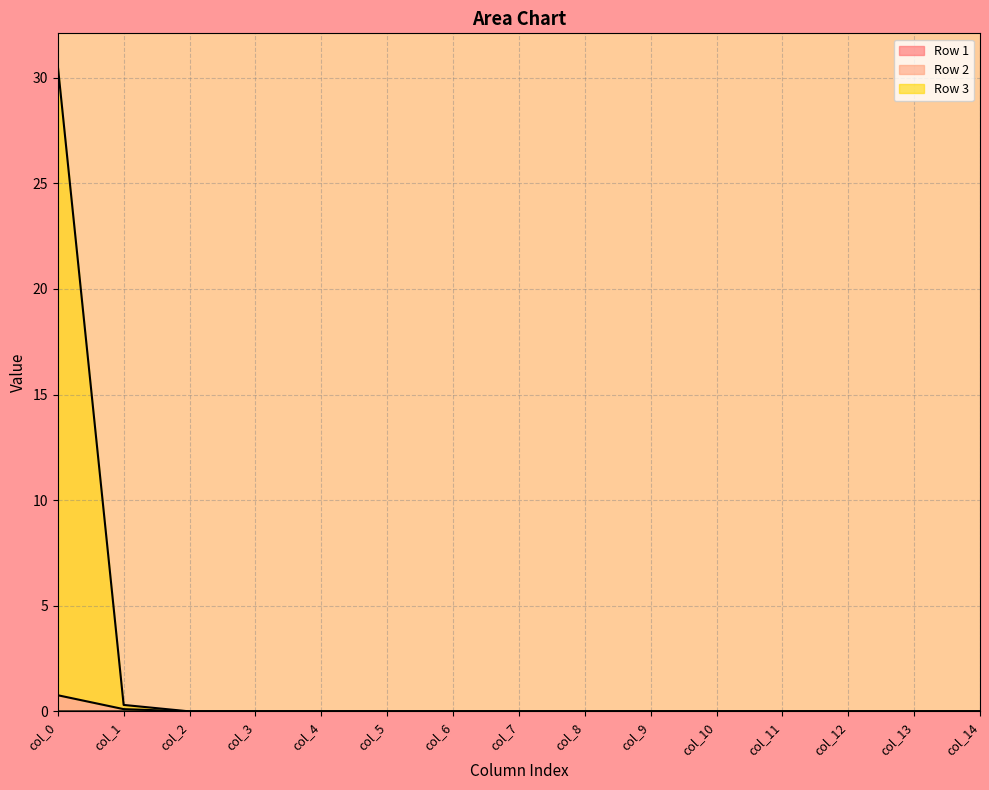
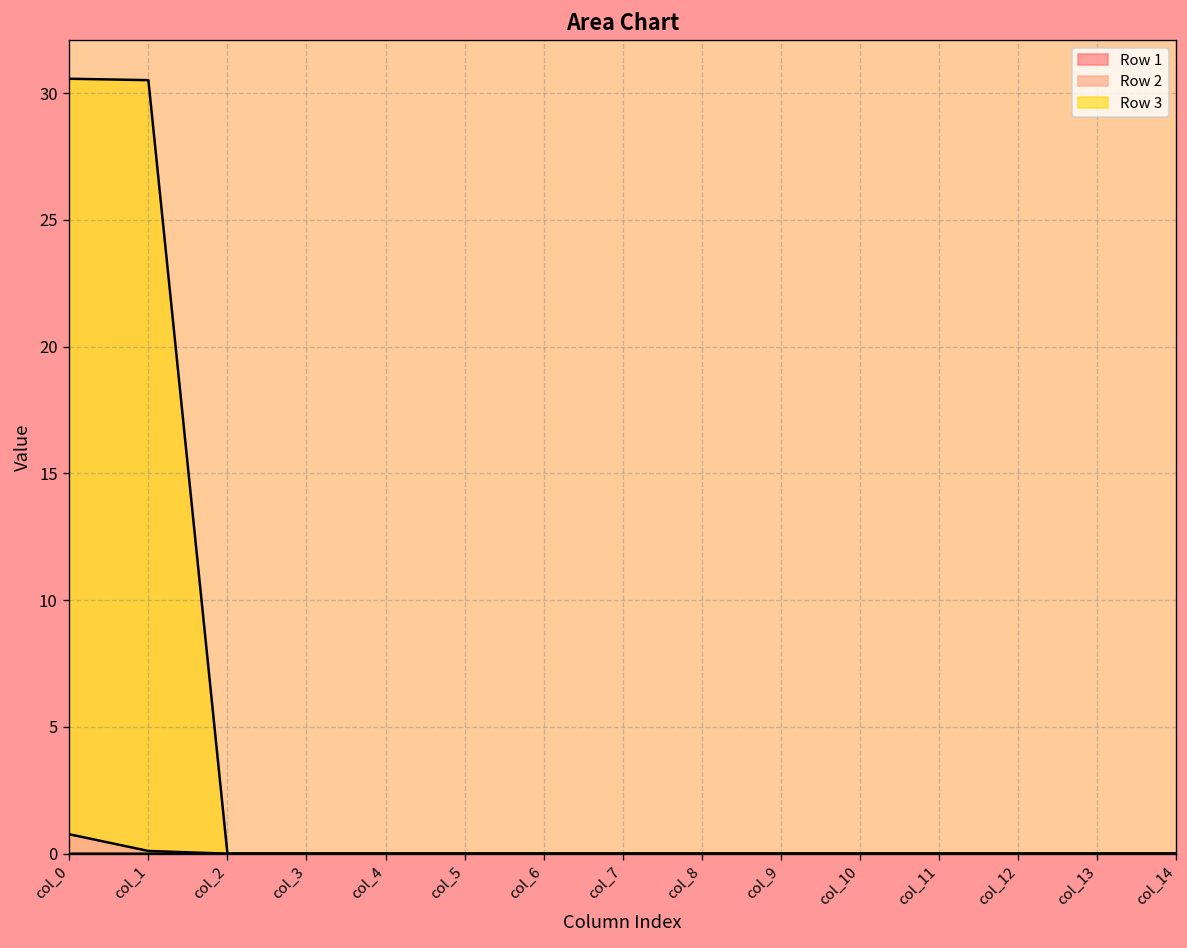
  {
    "Row 3": {
      "col_0": 29.8,
-     "col_1": 0.2
+     "col_1": 30.4
    }
  }
